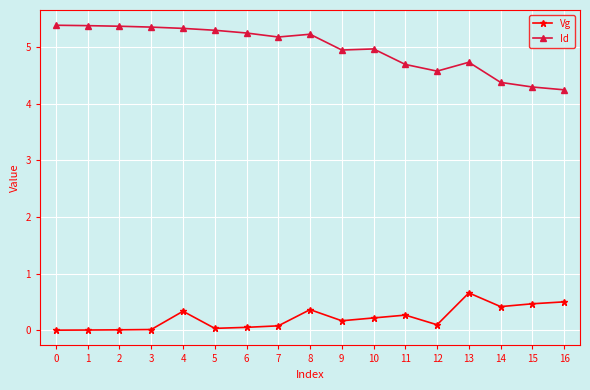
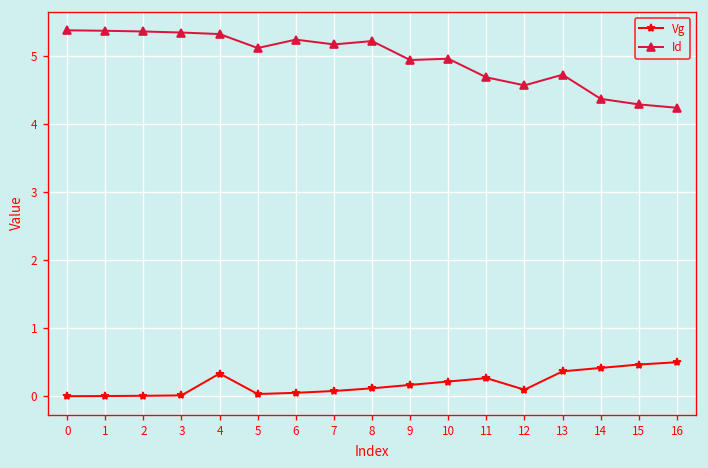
  {
    "Vg": {
      "0": 0.0,
      "1": 0.0,
      "2": 0.0,
      "3": 0.0,
      "4": 0.3,
      "5": 0.0,
      "6": 0.0,
      "7": 0.1,
-     "8": 0.4,
+     "8": 0.1,
      "9": 0.2,
      "10": 0.2,
      "11": 0.3,
      "12": 0.1,
-     "13": 0.7,
+     "13": 0.4,
      "14": 0.4,
      "15": 0.5,
      "16": 0.5
    },
    "Id": {
      "0": 5.4,
      "1": 5.4,
      "2": 5.4,
      "3": 5.4,
      "4": 5.3,
-     "5": 5.3,
+     "5": 5.1,
      "6": 5.2,
      "7": 5.2,
      "8": 5.2,
      "9": 4.9,
      "10": 5.0,
      "11": 4.7,
      "12": 4.6,
      "13": 4.7,
      "14": 4.4,
      "15": 4.3,
      "16": 4.2
    }
  }
